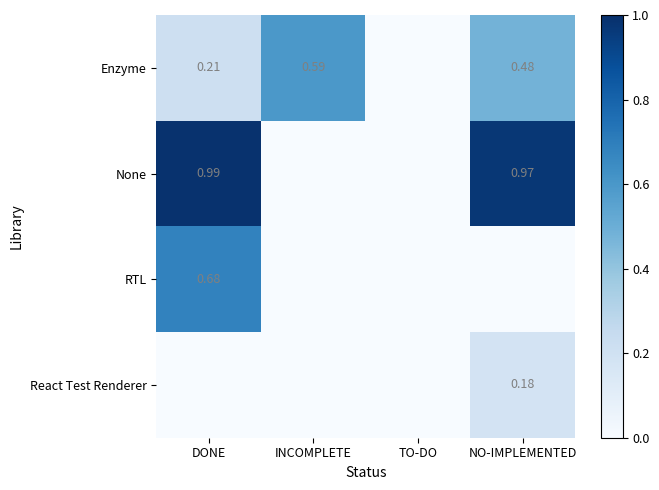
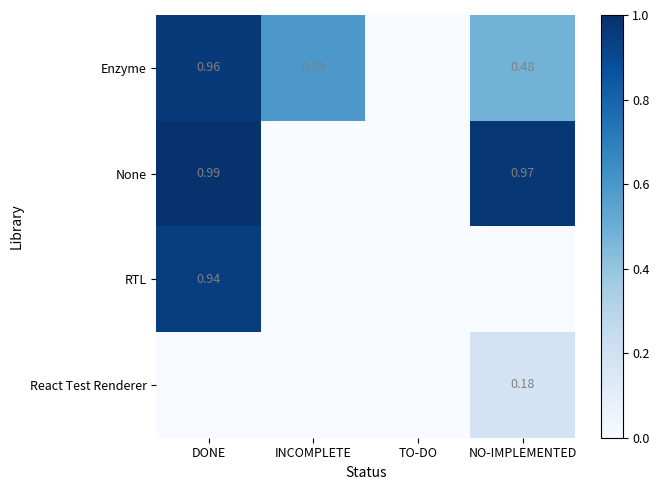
  {
    "Enzyme": {
-     "DONE": 0.21,
+     "DONE": 0.96,
      "INCOMPLETE": 0.59,
      "NO-IMPLEMENTED": 0.48
    },
    "None": {
      "DONE": 0.99,
      "NO-IMPLEMENTED": 0.97
    },
    "RTL": {
-     "DONE": 0.68
+     "DONE": 0.94
    },
    "React Test Renderer": {
      "NO-IMPLEMENTED": 0.18
    }
  }
